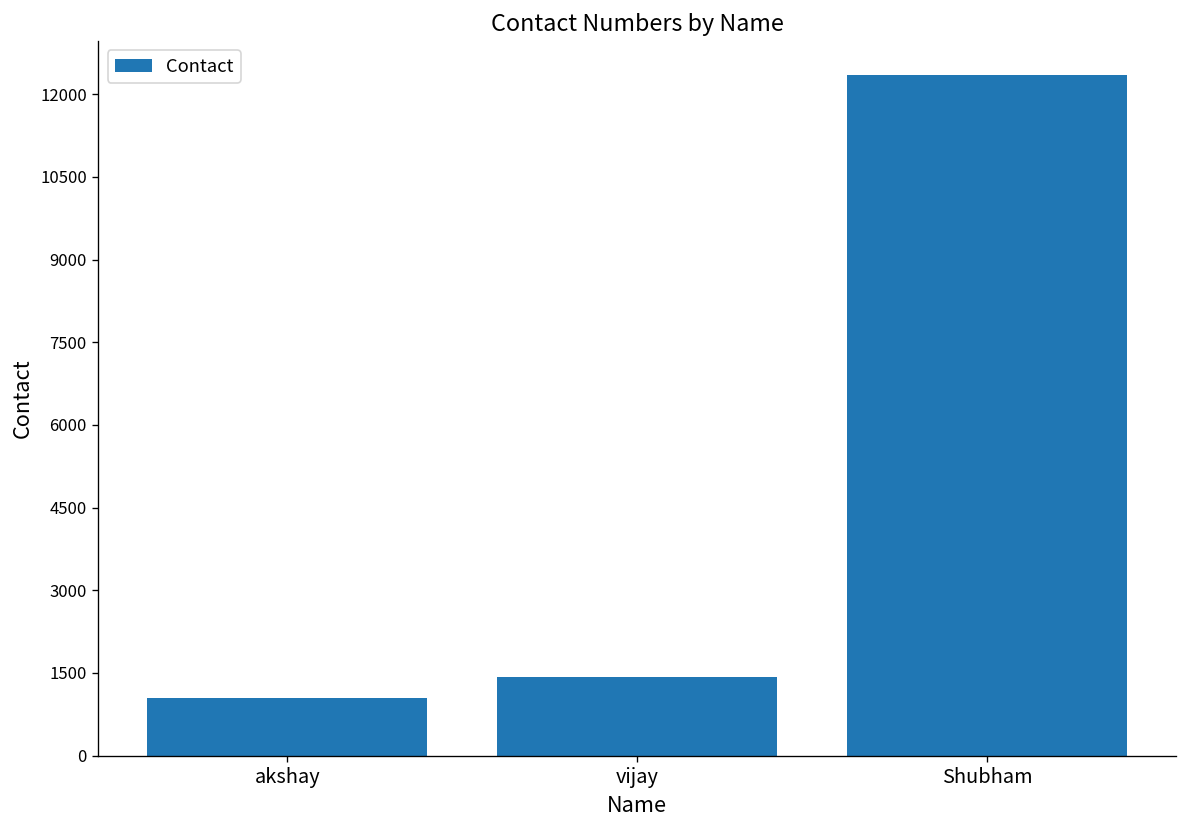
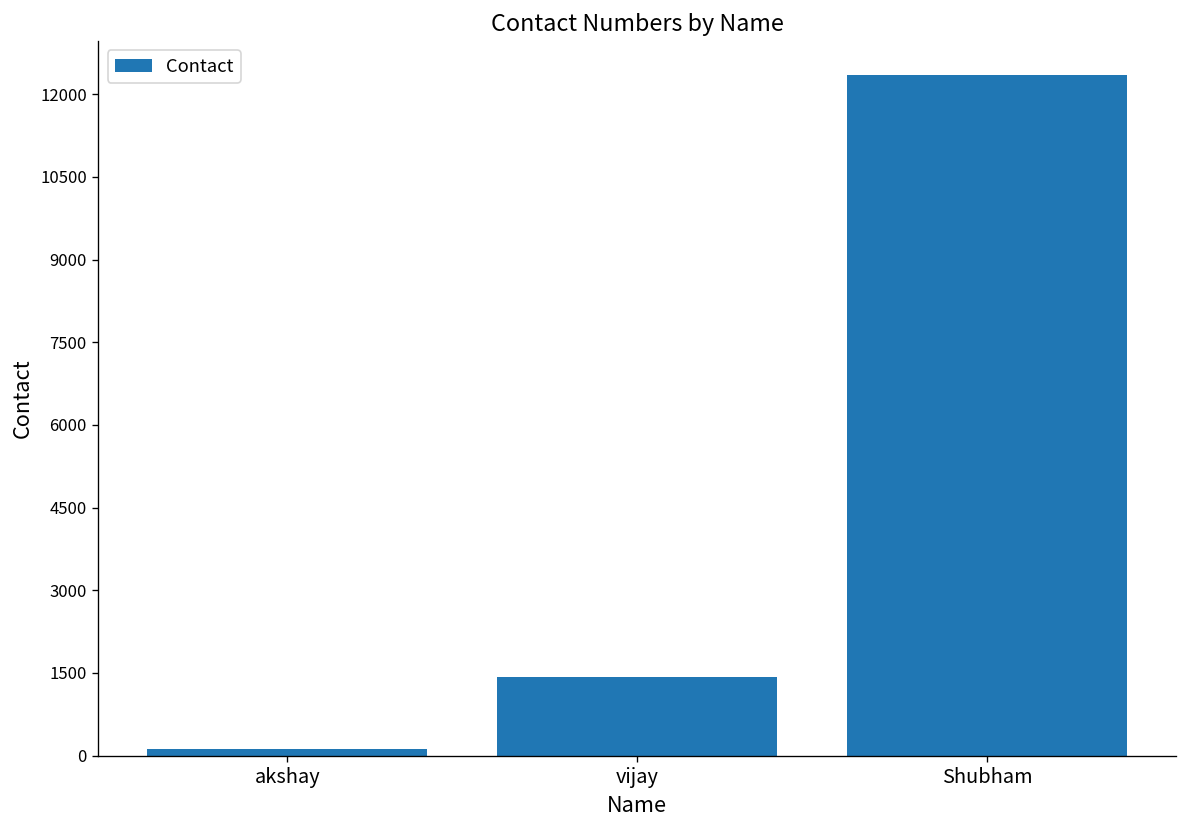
  {
-   "akshay": 1100,
+   "akshay": 100,
    "vijay": 1400,
    "Shubham": 12300
  }
